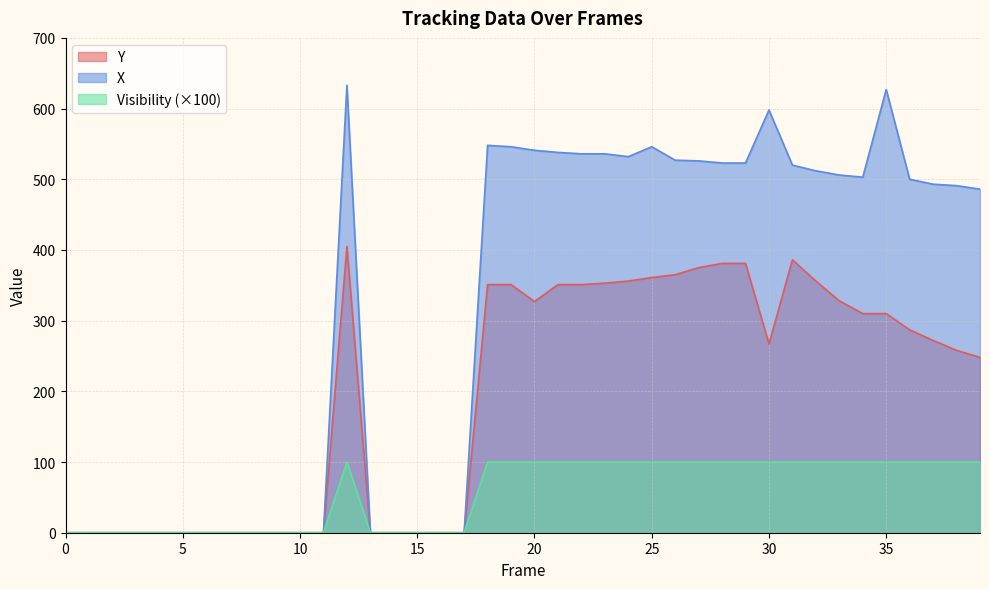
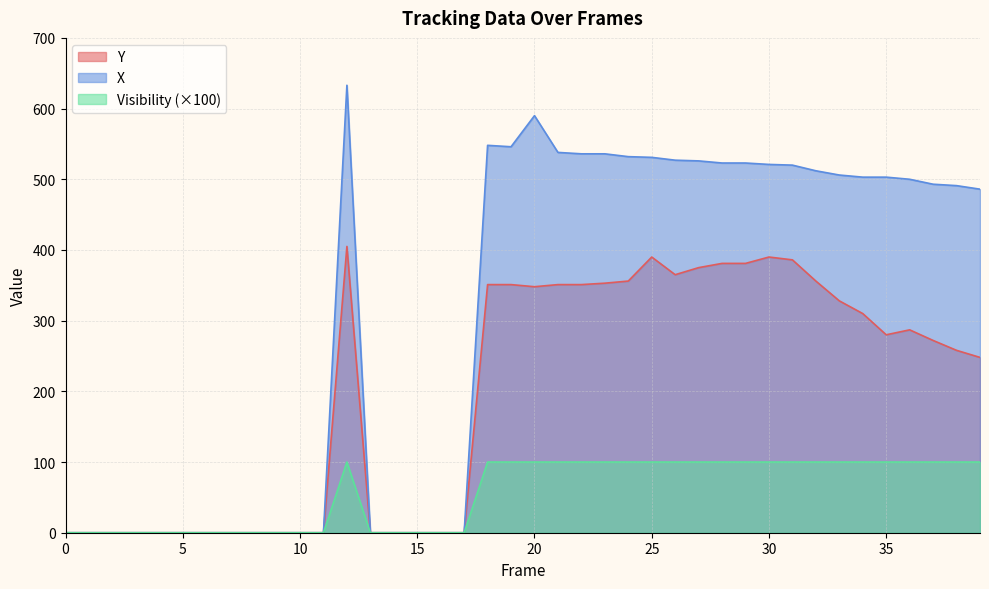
  {
    "Y": {
-     "20": 330,
-     "25": 360,
-     "30": 270,
-     "35": 310
+     "20": 350,
+     "25": 390,
+     "30": 390,
+     "35": 280
    },
    "X": {
-     "20": 540,
-     "25": 550,
-     "30": 600,
-     "35": 630
+     "20": 590,
+     "25": 530,
+     "30": 520,
+     "35": 500
    },
    "Visibility (×100)": {
      "20": 100,
      "25": 100,
      "30": 100,
      "35": 100
    }
  }
